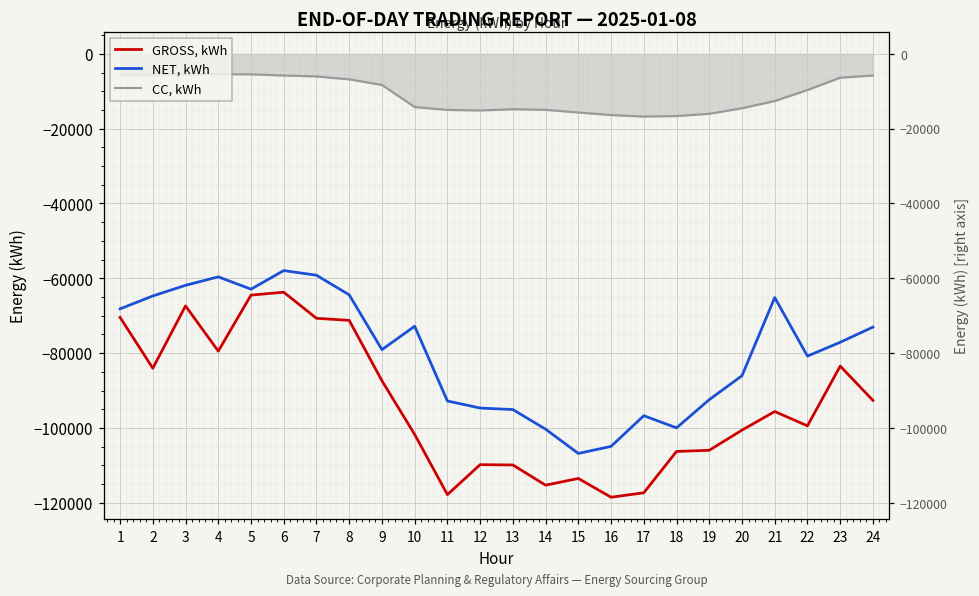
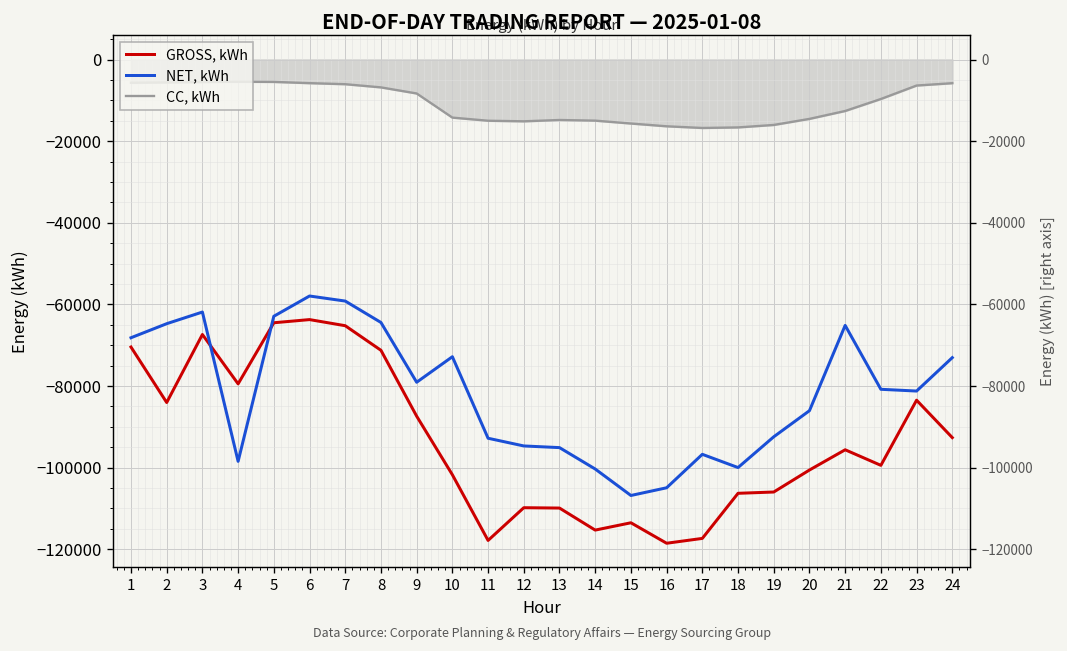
  {
    "GROSS, kWh": {
      "1": -70000,
      "2": -84000,
      "3": -67000,
      "4": -79000,
      "5": -64000,
      "6": -64000,
-     "7": -71000,
+     "7": -65000,
      "8": -71000,
      "9": -87000,
      "10": -102000,
      "11": -118000,
      "12": -110000,
      "13": -110000,
      "14": -115000,
      "15": -114000,
      "16": -119000,
      "17": -117000,
      "18": -106000,
      "19": -106000,
      "20": -101000,
      "21": -96000,
      "22": -99000,
      "23": -83000,
      "24": -93000
    },
    "NET, kWh": {
      "1": -68000,
      "2": -65000,
      "3": -62000,
-     "4": -60000,
+     "4": -98000,
      "5": -63000,
      "6": -58000,
      "7": -59000,
      "8": -64000,
      "9": -79000,
      "10": -73000,
      "11": -93000,
      "12": -95000,
      "13": -95000,
      "14": -100000,
      "15": -107000,
      "16": -105000,
      "17": -97000,
      "18": -100000,
      "19": -92000,
      "20": -86000,
      "21": -65000,
      "22": -81000,
-     "23": -77000,
+     "23": -81000,
      "24": -73000
    }
  }
